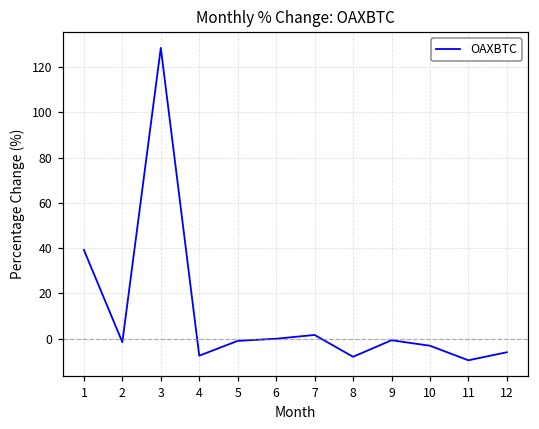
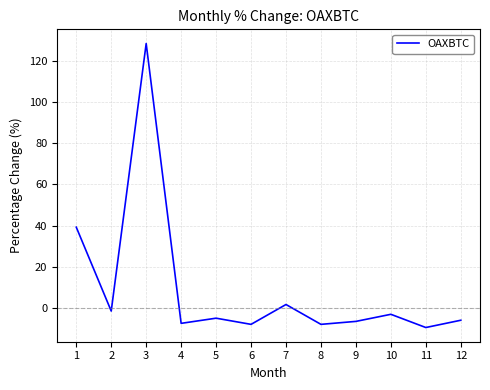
  {
    "1": 39,
    "2": -2,
    "3": 129,
    "4": -8,
-   "5": -1,
-   "6": 0,
+   "5": -5,
+   "6": -8,
    "7": 2,
    "8": -8,
-   "9": -1,
+   "9": -7,
    "10": -3,
    "11": -10,
    "12": -6
  }
